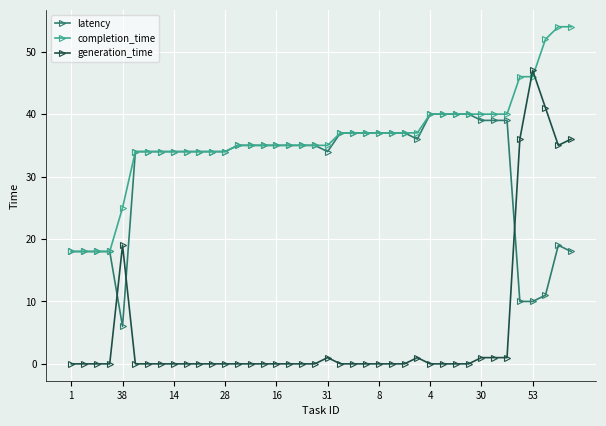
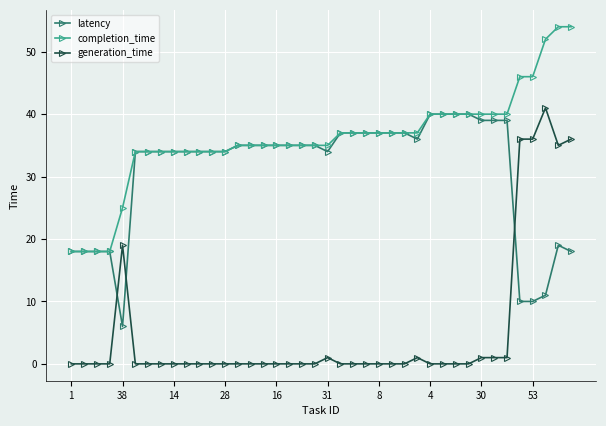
  {
    "generation_time": {
      "28": 0,
      "16": 0,
      "8": 0,
      "4": 0,
-     "53": 47
+     "53": 36
    }
  }
